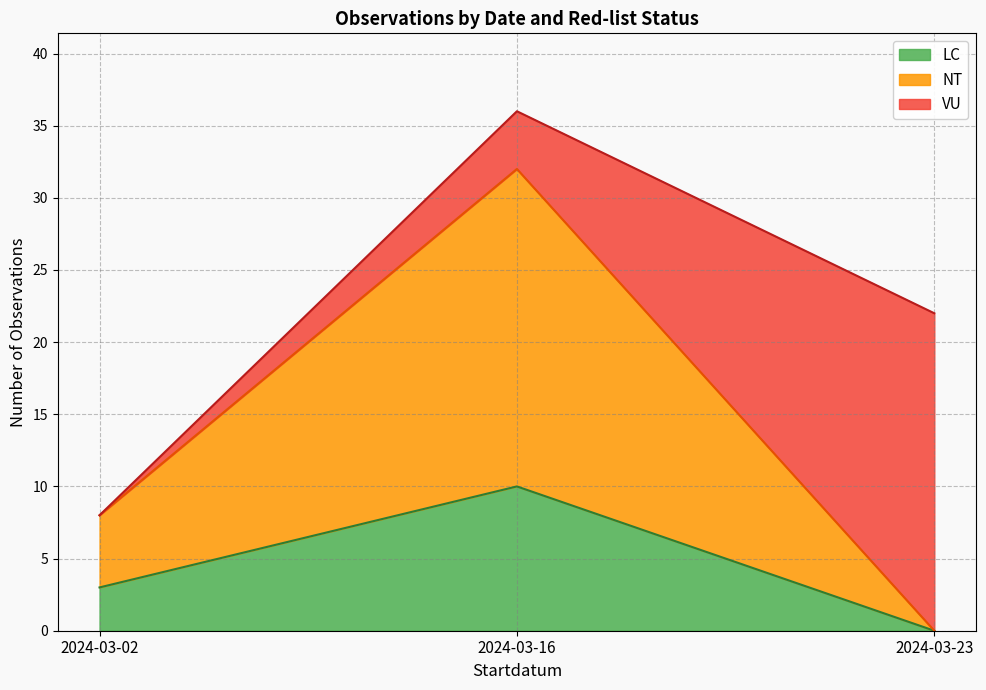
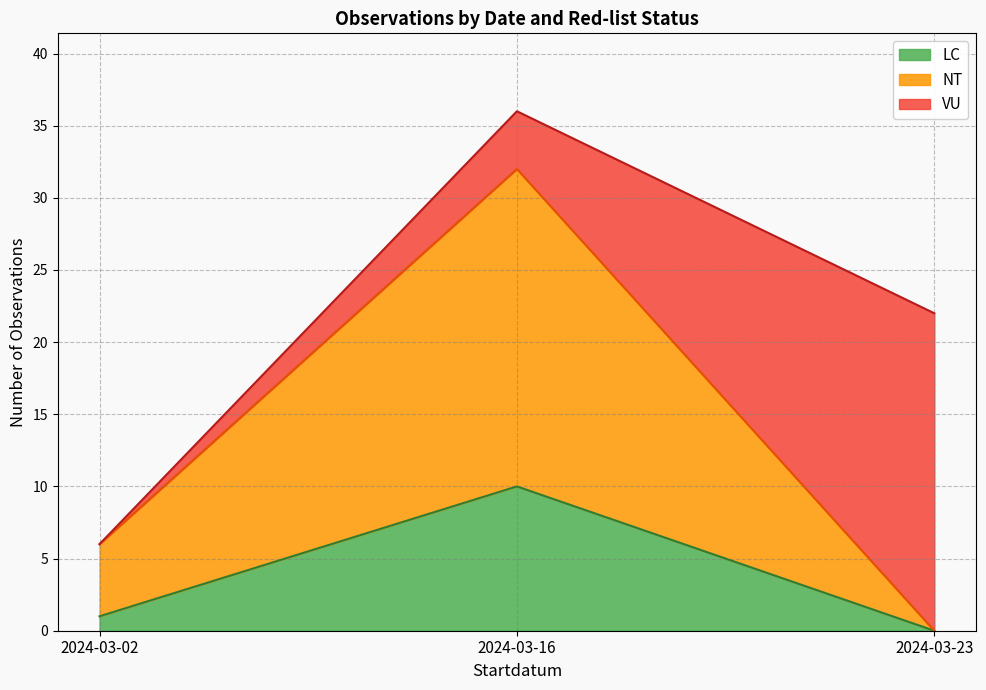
  {
    "LC": {
-     "2024-03-02": 3,
+     "2024-03-02": 1,
      "2024-03-16": 10
    },
    "NT": {
      "2024-03-16": 22
    },
    "VU": {
      "2024-03-16": 4,
      "2024-03-23": 22
    }
  }
